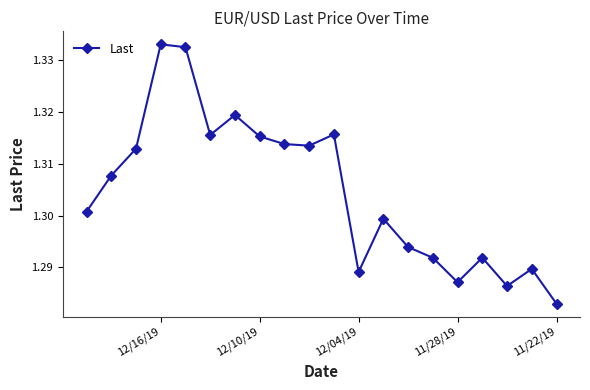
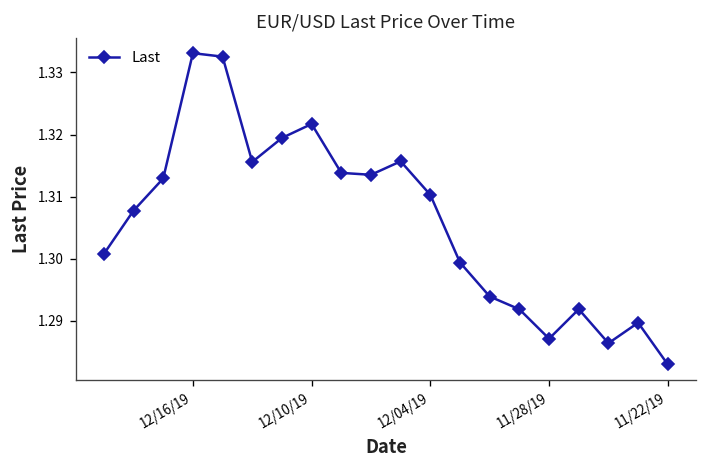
  {
    "12/16/19": 1.333,
-   "12/10/19": 1.315,
-   "12/04/19": 1.289,
+   "12/10/19": 1.322,
+   "12/04/19": 1.310,
    "11/28/19": 1.287,
    "11/22/19": 1.283
  }
